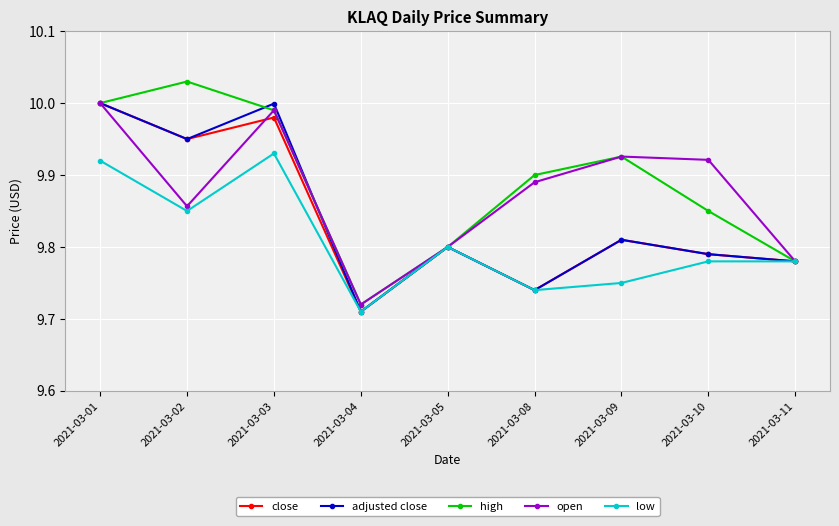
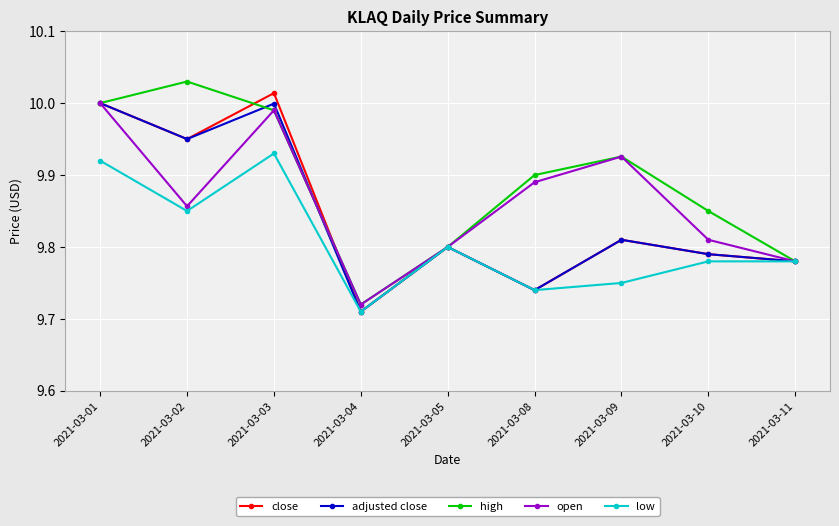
  {
    "close": {
-     "2021-03-03": 9.98
+     "2021-03-03": 10.01
    },
    "adjusted close": {
      "2021-03-03": 10.00
    },
    "high": {
      "2021-03-02": 10.03,
      "2021-03-08": 9.90,
      "2021-03-10": 9.85
    },
    "open": {
      "2021-03-02": 9.86,
      "2021-03-08": 9.89,
-     "2021-03-10": 9.92
+     "2021-03-10": 9.81
    },
    "low": {
      "2021-03-01": 9.92,
      "2021-03-02": 9.85,
      "2021-03-03": 9.93,
      "2021-03-09": 9.75,
      "2021-03-10": 9.78
    }
  }
